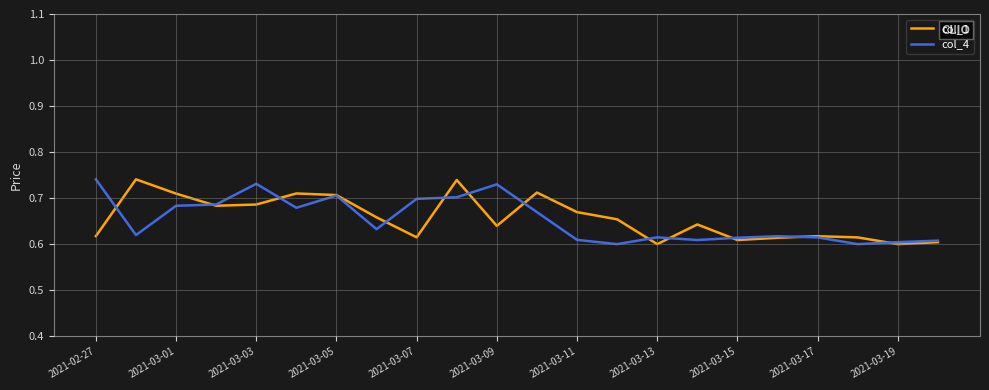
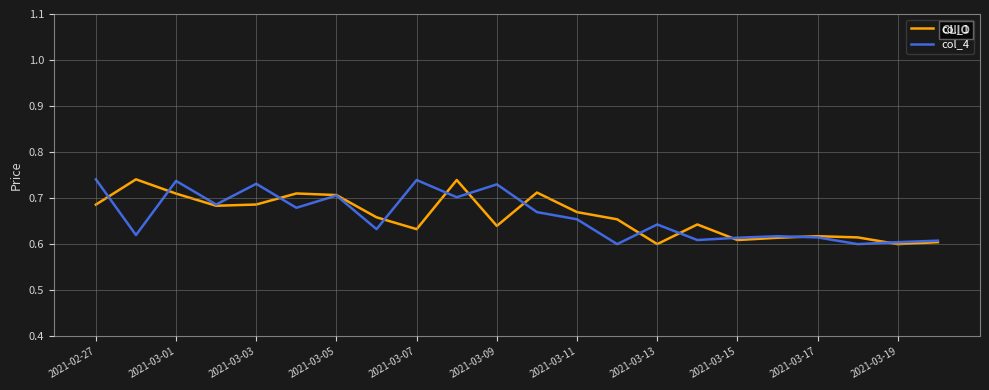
  {
    "col_1": {
-     "2021-02-27": 0.62,
+     "2021-02-27": 0.69,
      "2021-03-01": 0.71,
      "2021-03-03": 0.69,
-     "2021-03-07": 0.62,
+     "2021-03-07": 0.63,
      "2021-03-09": 0.64,
      "2021-03-11": 0.67,
      "2021-03-13": 0.60
    },
    "col_4": {
      "2021-02-27": 0.74,
-     "2021-03-01": 0.68,
+     "2021-03-01": 0.74,
      "2021-03-03": 0.73,
-     "2021-03-07": 0.70,
+     "2021-03-07": 0.74,
      "2021-03-09": 0.73,
-     "2021-03-11": 0.61,
-     "2021-03-13": 0.62
+     "2021-03-11": 0.65,
+     "2021-03-13": 0.64
    }
  }
